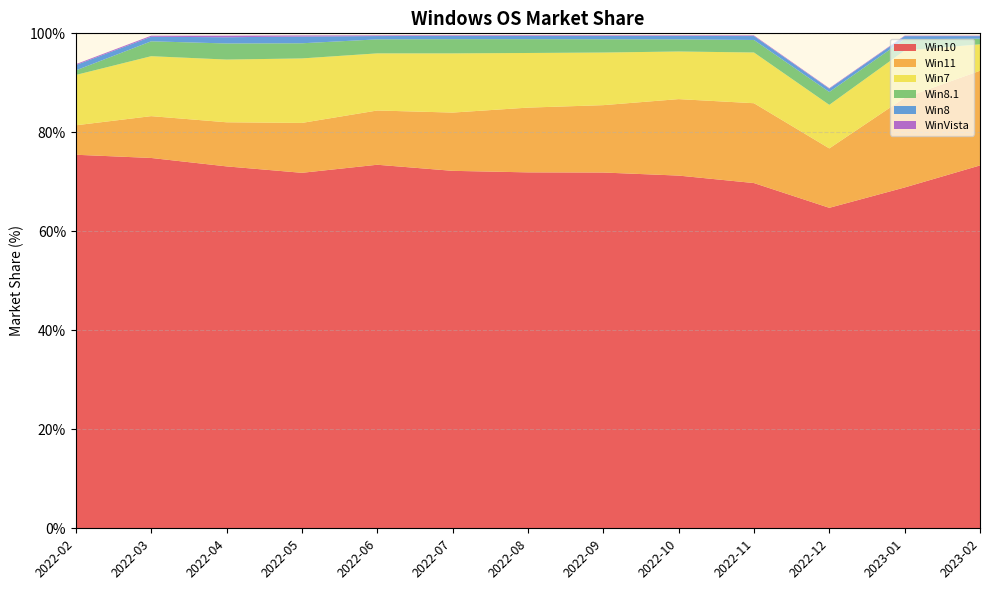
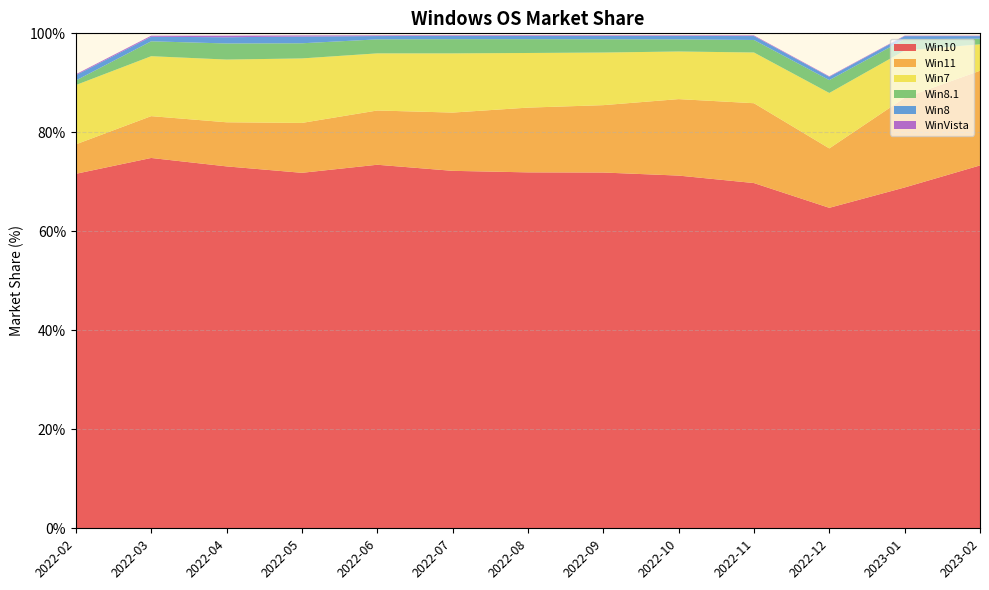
  {
    "Win10": {
-     "2022-02": "75%",
+     "2022-02": "72%",
      "2022-03": "75%",
      "2022-04": "73%",
      "2022-05": "72%",
      "2022-06": "73%",
      "2022-07": "72%",
      "2022-08": "72%",
      "2022-09": "72%",
      "2022-10": "71%",
      "2022-11": "70%",
      "2022-12": "65%",
      "2023-01": "69%",
      "2023-02": "73%"
    },
    "Win11": {
      "2022-02": "6%",
      "2022-03": "8%",
      "2022-04": "9%",
      "2022-05": "10%",
      "2022-06": "11%",
      "2022-07": "12%",
      "2022-08": "13%",
      "2022-09": "14%",
      "2022-10": "15%",
      "2022-11": "16%",
      "2022-12": "12%",
      "2023-02": "19%"
    },
    "Win7": {
-     "2022-02": "10%",
+     "2022-02": "12%",
      "2022-03": "12%",
      "2022-04": "13%",
      "2022-05": "13%",
      "2022-06": "12%",
      "2022-07": "12%",
      "2022-08": "11%",
      "2022-09": "11%",
      "2022-10": "10%",
      "2022-11": "10%",
-     "2022-12": "9%",
+     "2022-12": "11%",
      "2023-02": "5%"
    },
    "Win8.1": {
      "2022-02": "1%",
      "2022-03": "3%",
      "2022-04": "3%",
      "2022-05": "3%",
      "2022-06": "3%",
      "2022-07": "3%",
      "2022-08": "3%",
      "2022-09": "3%",
      "2022-10": "2%",
      "2022-11": "3%",
      "2022-12": "3%",
      "2023-02": "1%"
    }
  }
